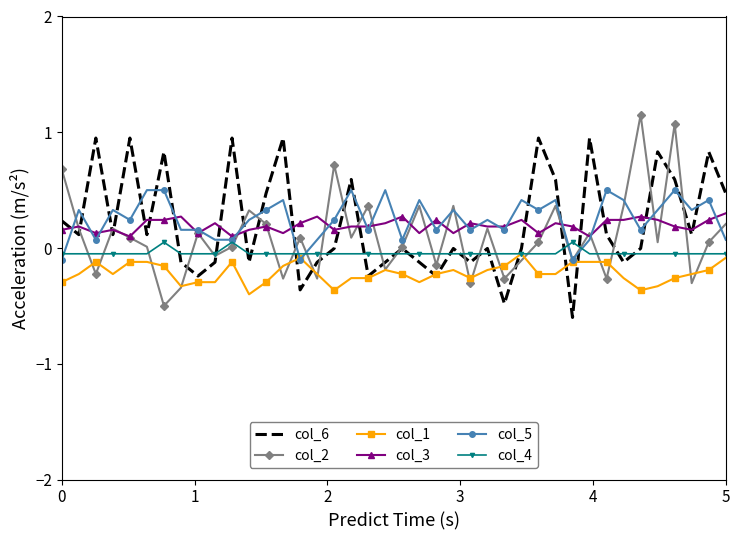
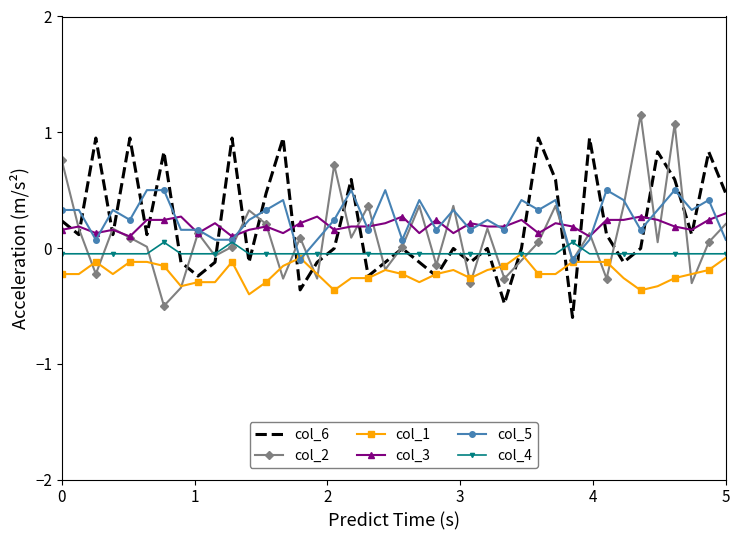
  {
    "col_6": {
      "0": 0.23,
      "5": 0.47
    },
    "col_2": {
-     "0": 0.68,
+     "0": 0.76,
      "5": 0.21
    },
    "col_1": {
-     "0": -0.30,
+     "0": -0.23,
      "5": -0.08
    },
    "col_3": {
      "0": 0.16,
      "5": 0.30
    },
    "col_5": {
-     "0": -0.10,
+     "0": 0.33,
      "5": 0.07
    },
    "col_4": {
      "0": -0.05,
      "5": -0.05
    }
  }
